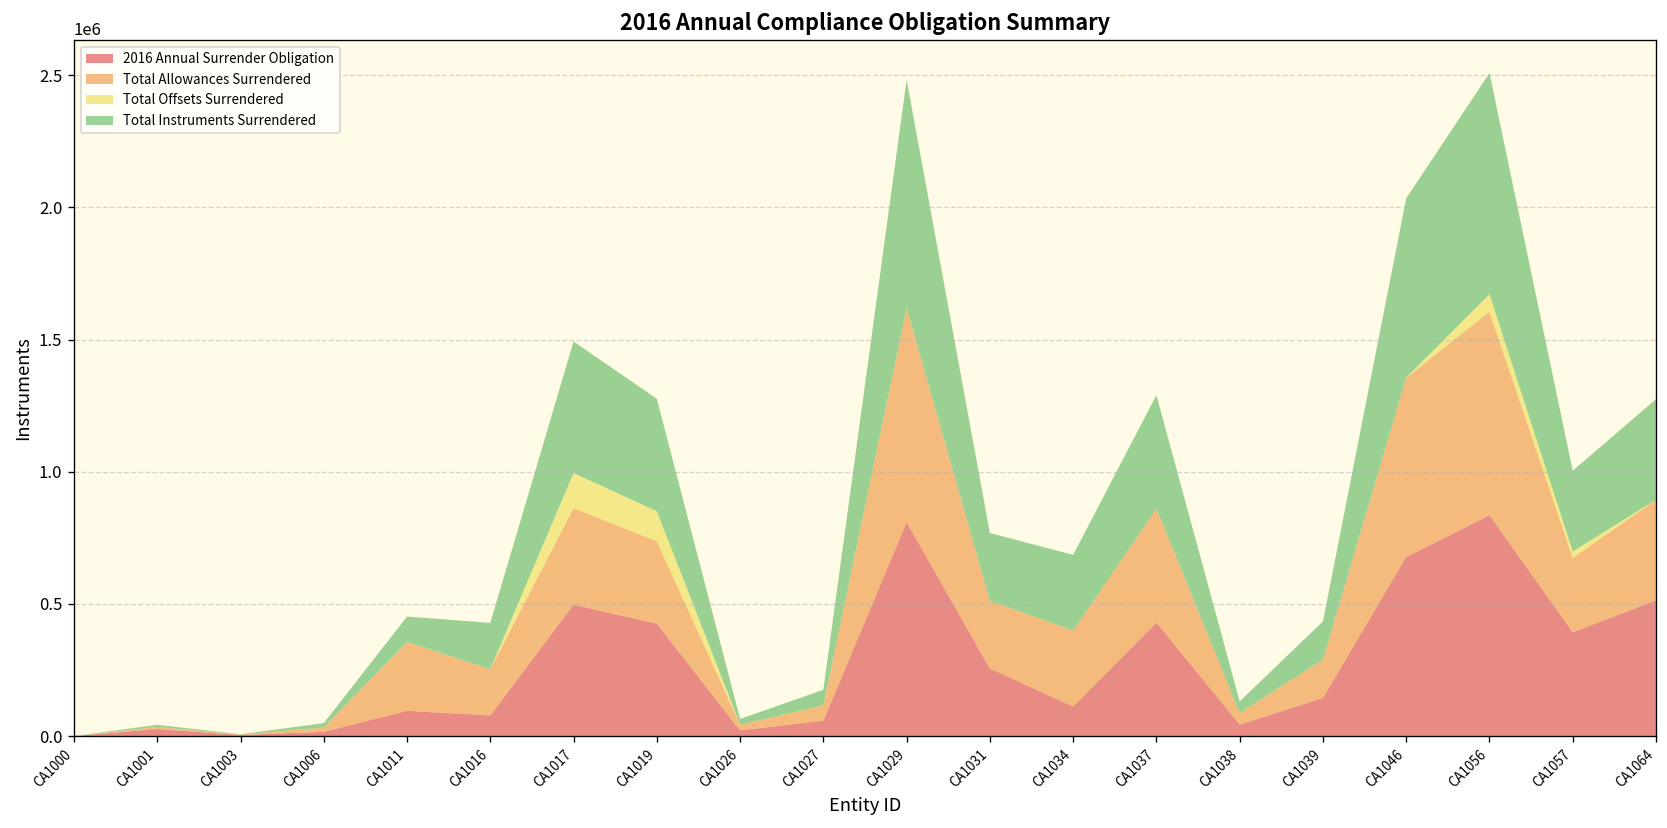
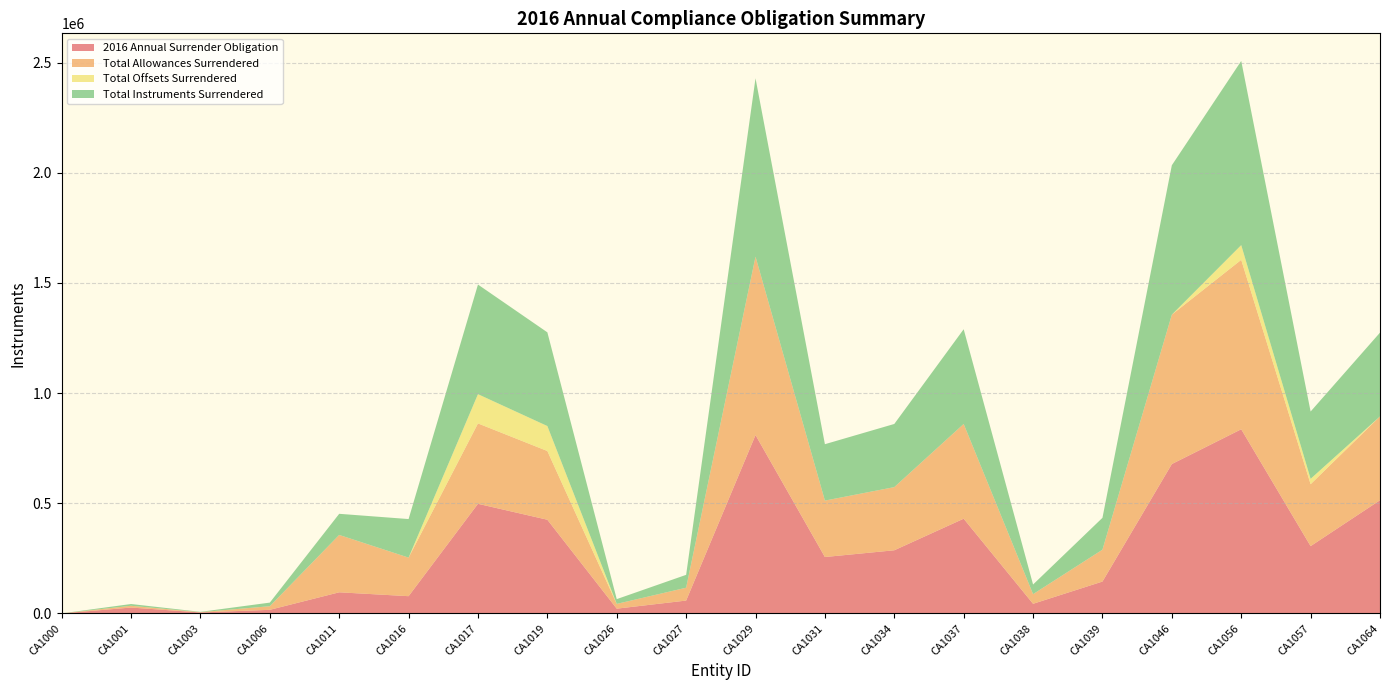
  {
    "2016 Annual Surrender Obligation": {
      "CA1006": 20000,
      "CA1011": 100000,
      "CA1016": 80000,
      "CA1017": 500000,
      "CA1019": 430000,
      "CA1026": 20000,
      "CA1027": 60000,
      "CA1029": 810000,
      "CA1031": 260000,
-     "CA1034": 110000,
+     "CA1034": 290000,
      "CA1037": 430000,
      "CA1038": 40000,
      "CA1039": 140000,
      "CA1046": 680000,
      "CA1056": 840000,
-     "CA1057": 390000,
+     "CA1057": 310000,
      "CA1064": 510000
    },
    "Total Allowances Surrendered": {
      "CA1017": 360000,
      "CA1019": 310000,
      "CA1056": 770000,
      "CA1057": 280000
    },
    "Total Offsets Surrendered": {
      "CA1017": 130000,
      "CA1019": 110000,
      "CA1056": 70000,
      "CA1057": 20000
    },
    "Total Instruments Surrendered": {
      "CA1006": 20000,
      "CA1011": 100000,
      "CA1016": 180000,
      "CA1017": 500000,
      "CA1019": 430000,
      "CA1026": 20000,
      "CA1027": 60000,
-     "CA1029": 860000,
+     "CA1029": 810000,
      "CA1031": 260000,
      "CA1034": 290000,
      "CA1037": 430000,
      "CA1038": 40000,
      "CA1039": 140000,
      "CA1046": 680000,
      "CA1056": 840000,
      "CA1057": 310000,
      "CA1064": 380000
    }
  }
